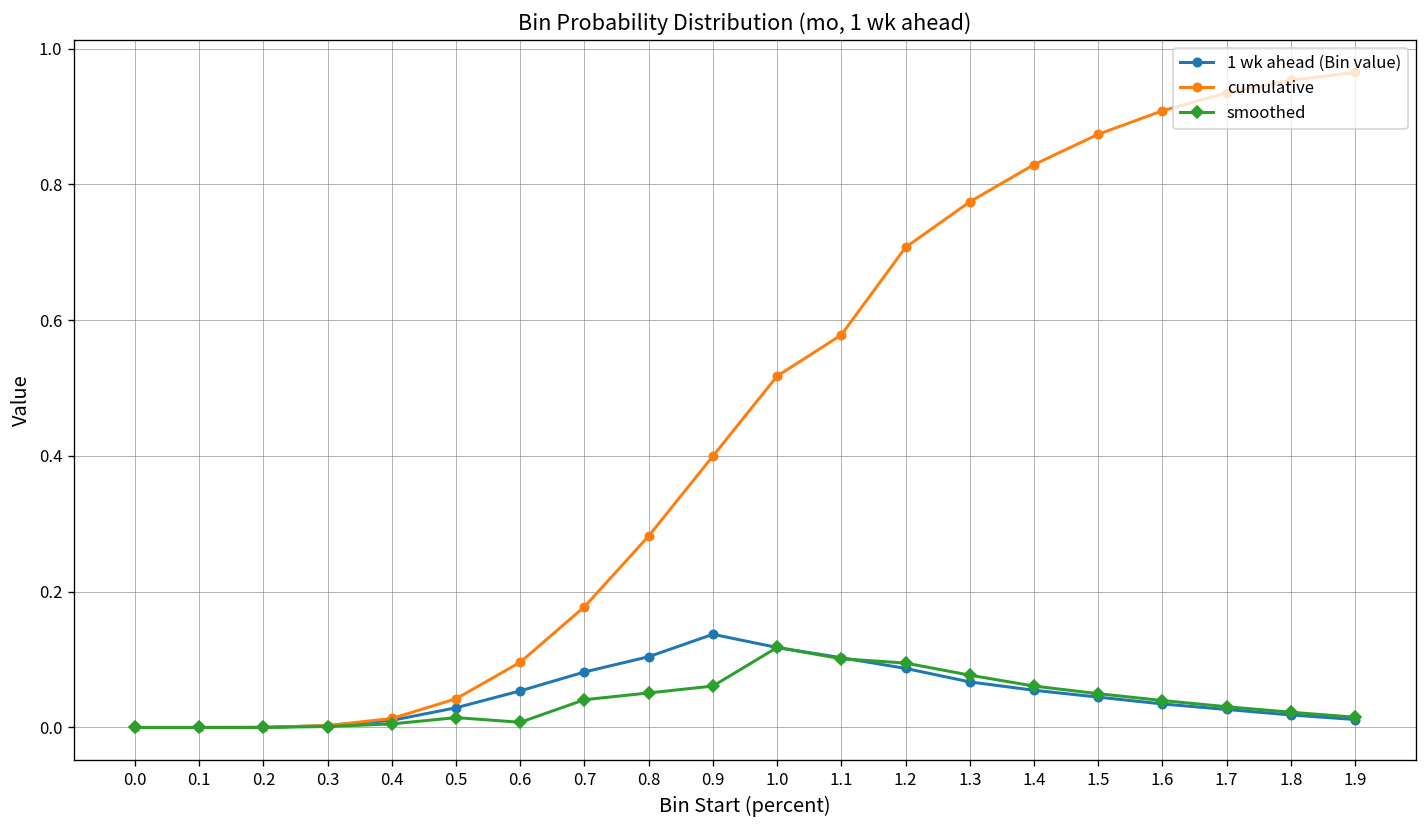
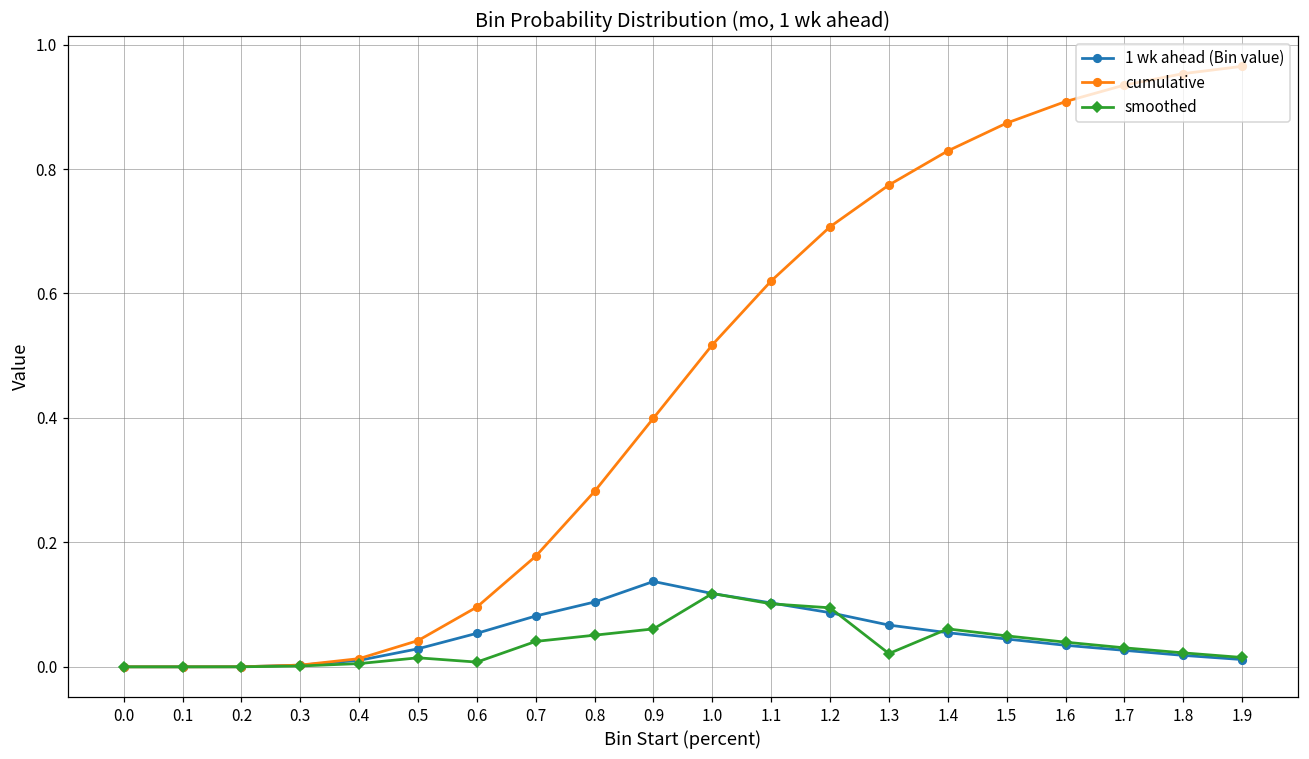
  {
    "1 wk ahead (Bin value)": {
      "0.5": 0.03,
      "0.6": 0.05,
      "0.7": 0.08,
      "0.8": 0.10,
      "0.9": 0.14,
      "1.2": 0.09,
      "1.3": 0.07,
      "1.4": 0.05,
      "1.5": 0.04,
      "1.6": 0.03
    },
    "cumulative": {
      "0.5": 0.04,
      "0.6": 0.10,
      "0.7": 0.18,
      "0.8": 0.28,
      "0.9": 0.40,
      "1.0": 0.52,
-     "1.1": 0.58,
+     "1.1": 0.62,
      "1.2": 0.71,
      "1.3": 0.77,
      "1.4": 0.83,
      "1.5": 0.87,
      "1.6": 0.91
    },
    "smoothed": {
      "0.4": 0.01,
      "0.5": 0.01,
      "0.6": 0.01,
      "0.7": 0.04,
      "0.8": 0.05,
      "0.9": 0.06,
      "1.2": 0.09,
-     "1.3": 0.08,
+     "1.3": 0.02,
      "1.4": 0.06,
      "1.5": 0.05,
      "1.6": 0.04
    }
  }
